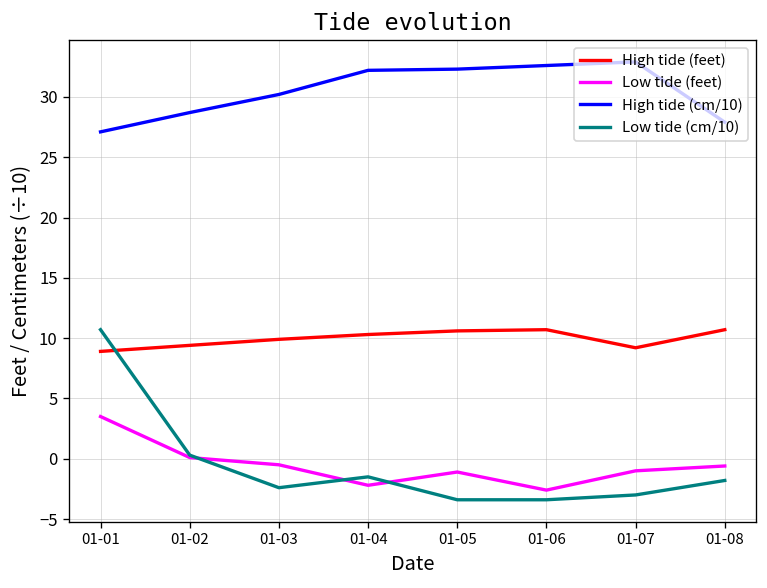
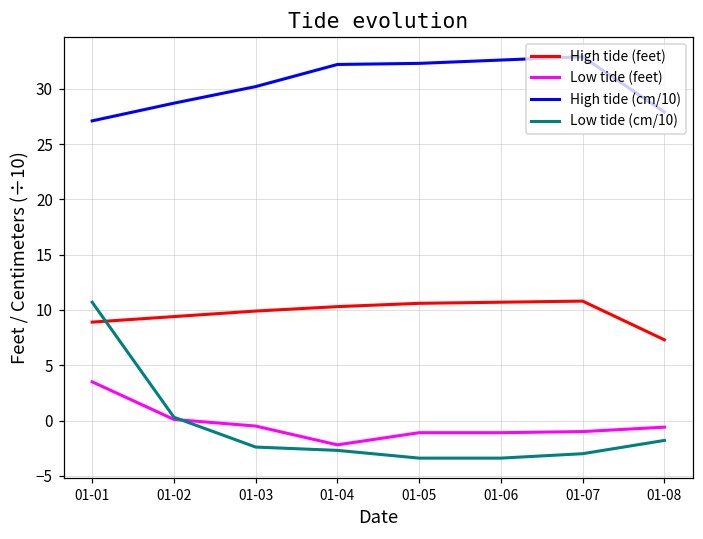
  {
    "High tide (feet)": {
      "01-01": 8.9,
      "01-02": 9.4,
      "01-03": 9.9,
      "01-04": 10.3,
      "01-05": 10.6,
      "01-06": 10.7,
-     "01-07": 9.2,
-     "01-08": 10.7
+     "01-07": 10.8,
+     "01-08": 7.3
    },
    "Low tide (feet)": {
      "01-01": 3.5,
      "01-03": -0.5,
      "01-04": -2.2,
      "01-05": -1.1,
-     "01-06": -2.6,
+     "01-06": -1.1,
      "01-07": -1.0,
      "01-08": -0.6
    },
    "High tide (cm/10)": {
      "01-01": 27.1,
      "01-02": 28.7,
      "01-03": 30.2,
      "01-04": 32.2,
      "01-05": 32.3,
      "01-06": 32.6
    },
    "Low tide (cm/10)": {
      "01-01": 10.7,
      "01-03": -2.4,
-     "01-04": -1.5,
+     "01-04": -2.7,
      "01-05": -3.4,
      "01-06": -3.4,
      "01-07": -3.0,
      "01-08": -1.8
    }
  }
